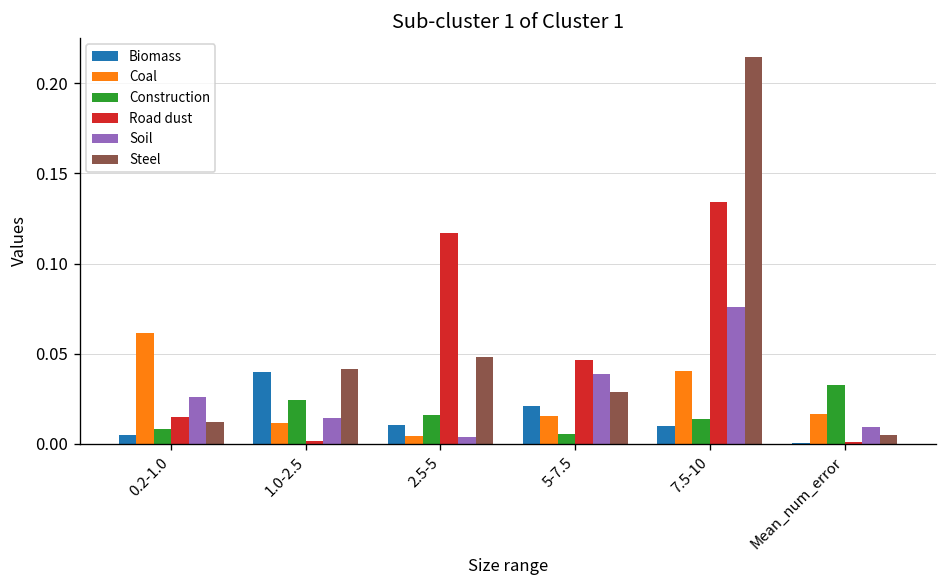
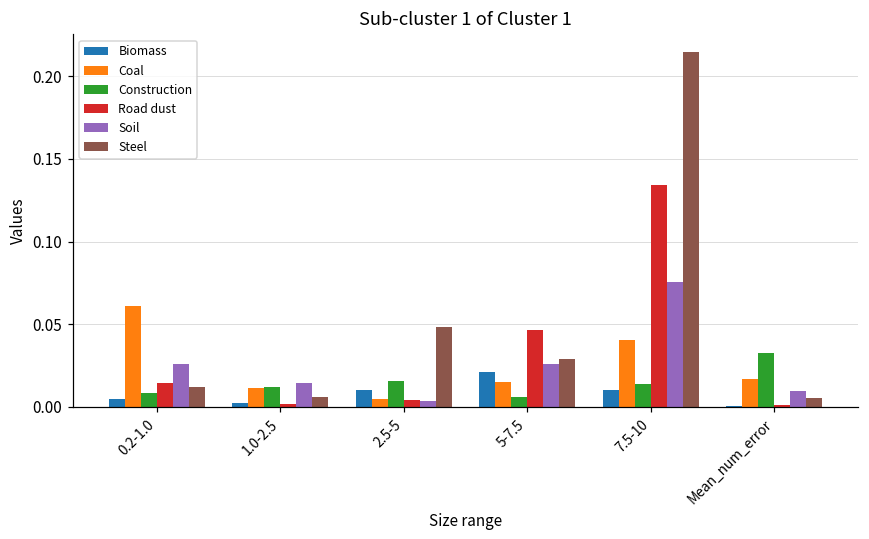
  {
    "Biomass": {
      "0.2-1.0": 0.005,
-     "1.0-2.5": 0.040,
+     "1.0-2.5": 0.002,
      "2.5-5": 0.010,
      "5-7.5": 0.021,
      "7.5-10": 0.010
    },
    "Coal": {
      "0.2-1.0": 0.061,
      "1.0-2.5": 0.011,
      "2.5-5": 0.005,
      "5-7.5": 0.015,
      "7.5-10": 0.041,
      "Mean_num_error": 0.017
    },
    "Construction": {
      "0.2-1.0": 0.008,
-     "1.0-2.5": 0.024,
+     "1.0-2.5": 0.012,
      "2.5-5": 0.016,
      "5-7.5": 0.006,
      "7.5-10": 0.014,
      "Mean_num_error": 0.032
    },
    "Road dust": {
      "0.2-1.0": 0.015,
      "1.0-2.5": 0.002,
-     "2.5-5": 0.117,
+     "2.5-5": 0.004,
      "5-7.5": 0.047,
      "7.5-10": 0.134
    },
    "Soil": {
      "0.2-1.0": 0.026,
      "1.0-2.5": 0.014,
      "2.5-5": 0.004,
-     "5-7.5": 0.039,
+     "5-7.5": 0.026,
      "7.5-10": 0.076,
      "Mean_num_error": 0.010
    },
    "Steel": {
      "0.2-1.0": 0.012,
-     "1.0-2.5": 0.041,
+     "1.0-2.5": 0.006,
      "2.5-5": 0.048,
      "5-7.5": 0.029,
      "7.5-10": 0.215,
      "Mean_num_error": 0.005
    }
  }
